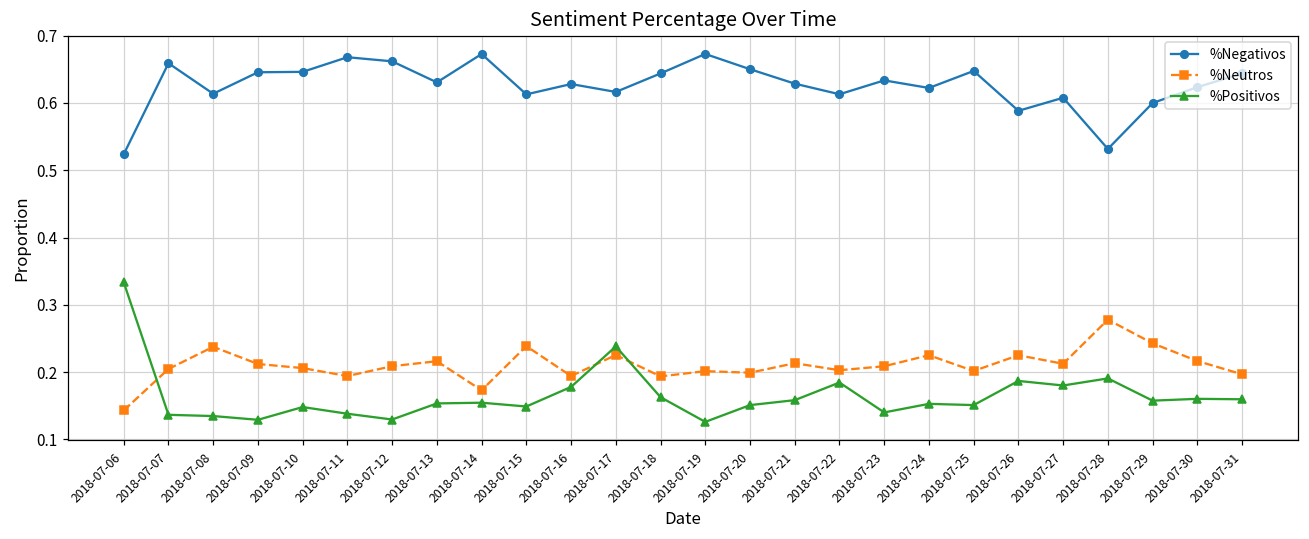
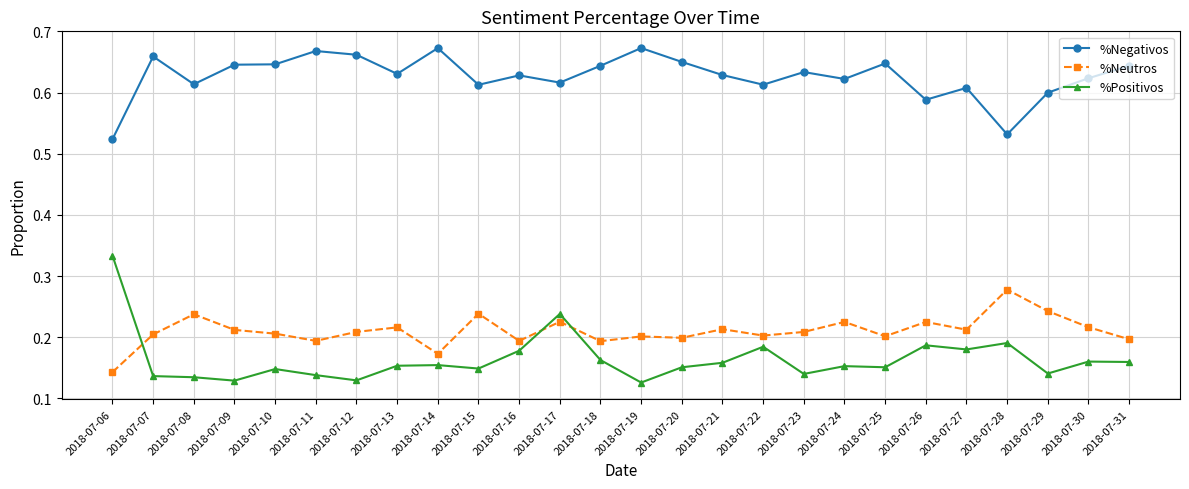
  {
    "%Negativos": {
      "2018-07-06": 0.52,
      "2018-07-07": 0.66,
      "2018-07-08": 0.61,
      "2018-07-09": 0.65,
      "2018-07-10": 0.65,
      "2018-07-11": 0.67,
      "2018-07-12": 0.66,
      "2018-07-13": 0.63,
      "2018-07-14": 0.67,
      "2018-07-15": 0.61,
      "2018-07-16": 0.63,
      "2018-07-17": 0.62,
      "2018-07-18": 0.64,
      "2018-07-19": 0.67,
      "2018-07-20": 0.65,
      "2018-07-21": 0.63,
      "2018-07-22": 0.61,
      "2018-07-23": 0.63,
      "2018-07-24": 0.62,
      "2018-07-25": 0.65,
      "2018-07-26": 0.59,
      "2018-07-27": 0.61,
      "2018-07-28": 0.53,
      "2018-07-29": 0.60
    },
    "%Neutros": {
      "2018-07-06": 0.14,
      "2018-07-07": 0.20,
      "2018-07-08": 0.24,
      "2018-07-09": 0.21,
      "2018-07-10": 0.21,
      "2018-07-11": 0.19,
      "2018-07-12": 0.21,
      "2018-07-13": 0.22,
      "2018-07-14": 0.17,
      "2018-07-15": 0.24,
      "2018-07-16": 0.19,
      "2018-07-17": 0.23,
      "2018-07-18": 0.19,
      "2018-07-19": 0.20,
      "2018-07-20": 0.20,
      "2018-07-21": 0.21,
      "2018-07-22": 0.20,
      "2018-07-23": 0.21,
      "2018-07-24": 0.22,
      "2018-07-25": 0.20,
      "2018-07-26": 0.22,
      "2018-07-27": 0.21,
      "2018-07-28": 0.28,
      "2018-07-29": 0.24,
      "2018-07-30": 0.22,
      "2018-07-31": 0.20
    },
    "%Positivos": {
      "2018-07-06": 0.33,
      "2018-07-07": 0.14,
      "2018-07-08": 0.13,
      "2018-07-09": 0.13,
      "2018-07-10": 0.15,
      "2018-07-11": 0.14,
      "2018-07-12": 0.13,
      "2018-07-13": 0.15,
      "2018-07-14": 0.15,
      "2018-07-15": 0.15,
      "2018-07-16": 0.18,
      "2018-07-17": 0.24,
      "2018-07-18": 0.16,
      "2018-07-19": 0.13,
      "2018-07-20": 0.15,
      "2018-07-21": 0.16,
      "2018-07-22": 0.18,
      "2018-07-23": 0.14,
      "2018-07-24": 0.15,
      "2018-07-25": 0.15,
      "2018-07-26": 0.19,
      "2018-07-27": 0.18,
      "2018-07-28": 0.19,
-     "2018-07-29": 0.16,
+     "2018-07-29": 0.14,
      "2018-07-30": 0.16,
      "2018-07-31": 0.16
    }
  }
